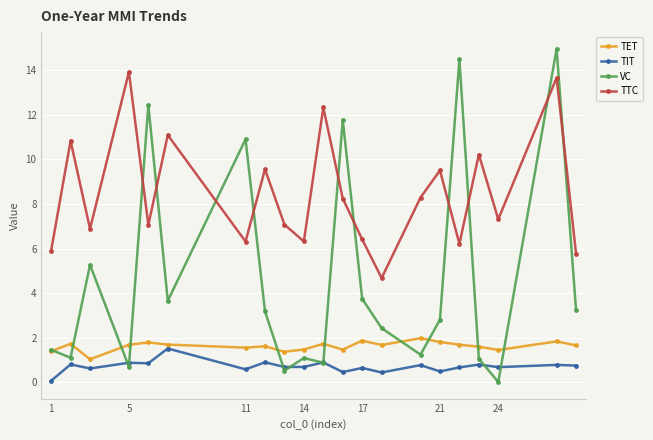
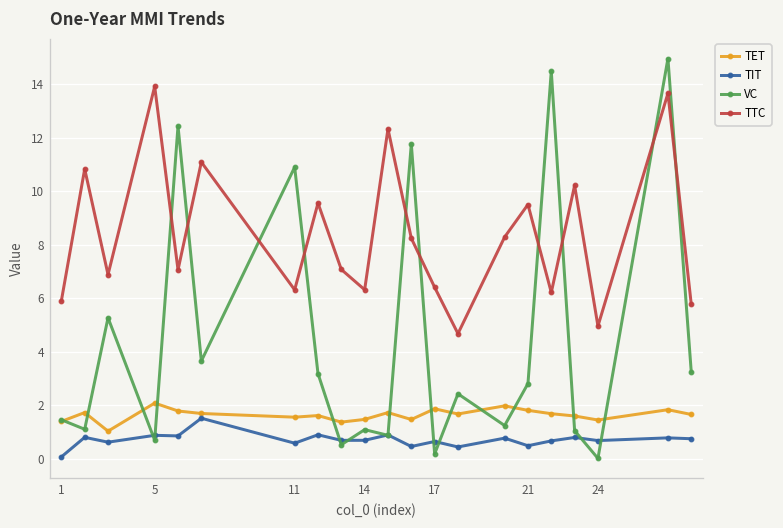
  {
    "TET": {
-     "5": 1.7,
+     "5": 2.1,
      "11": 1.6,
      "14": 1.5,
      "17": 1.9,
      "21": 1.8,
      "24": 1.5
    },
    "TIT": {
      "1": 0.1,
      "5": 0.9,
      "11": 0.6,
      "14": 0.7,
      "17": 0.6,
      "21": 0.5,
      "24": 0.7
    },
    "VC": {
      "5": 0.7,
      "11": 10.9,
      "14": 1.1,
-     "17": 3.7,
+     "17": 0.2,
      "21": 2.8,
      "24": 0.0
    },
    "TTC": {
      "1": 5.9,
      "5": 13.9,
      "11": 6.3,
      "14": 6.3,
      "17": 6.4,
      "21": 9.5,
-     "24": 7.3
+     "24": 5.0
    }
  }
